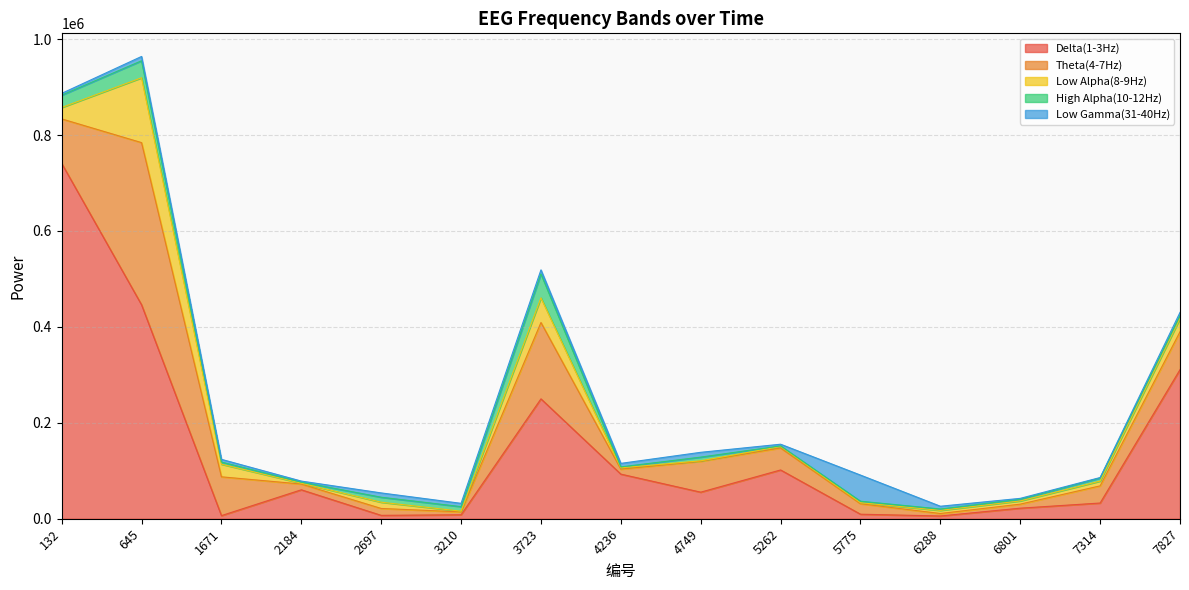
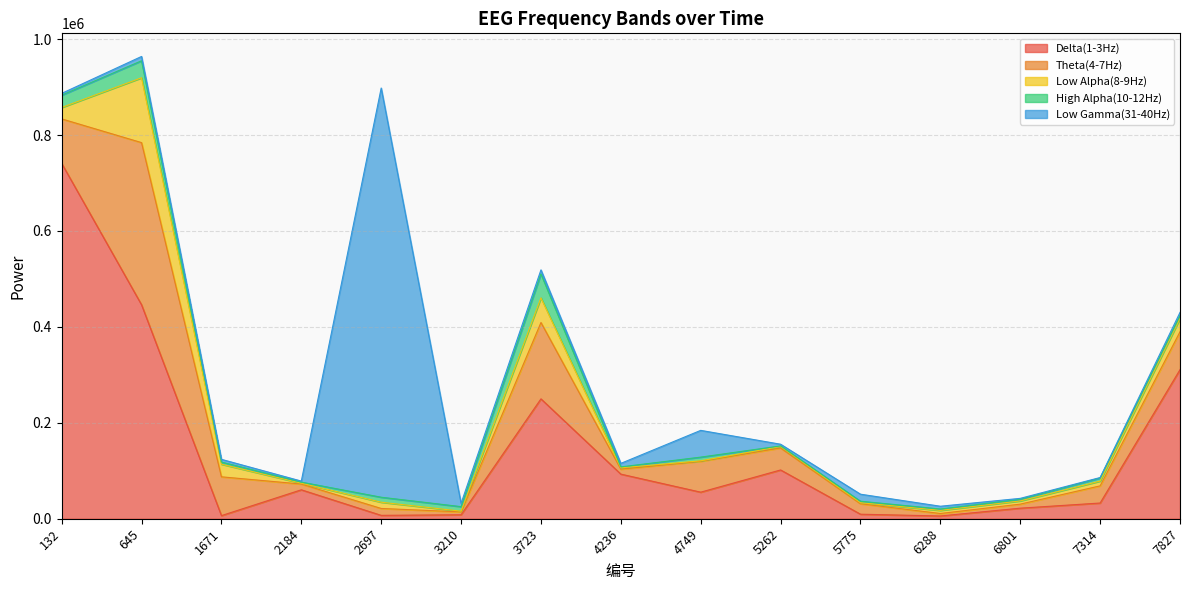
  {
    "Low Alpha(8-9Hz)": {
      "132": 20000,
      "645": 140000,
      "2697": 10000,
      "3723": 50000,
      "7314": 10000,
      "7827": 30000
    },
    "High Alpha(10-12Hz)": {
      "645": 40000,
      "2697": 10000,
      "3210": 10000,
      "3723": 50000,
      "4749": 10000,
      "7827": 10000
    },
    "Low Gamma(31-40Hz)": {
      "645": 10000,
      "1671": 10000,
-     "2697": 10000,
+     "2697": 850000,
      "3210": 10000,
      "3723": 10000,
      "4236": 10000,
-     "4749": 10000,
-     "5775": 50000,
+     "4749": 60000,
+     "5775": 10000,
      "6288": 10000,
      "7827": 10000
    }
  }
